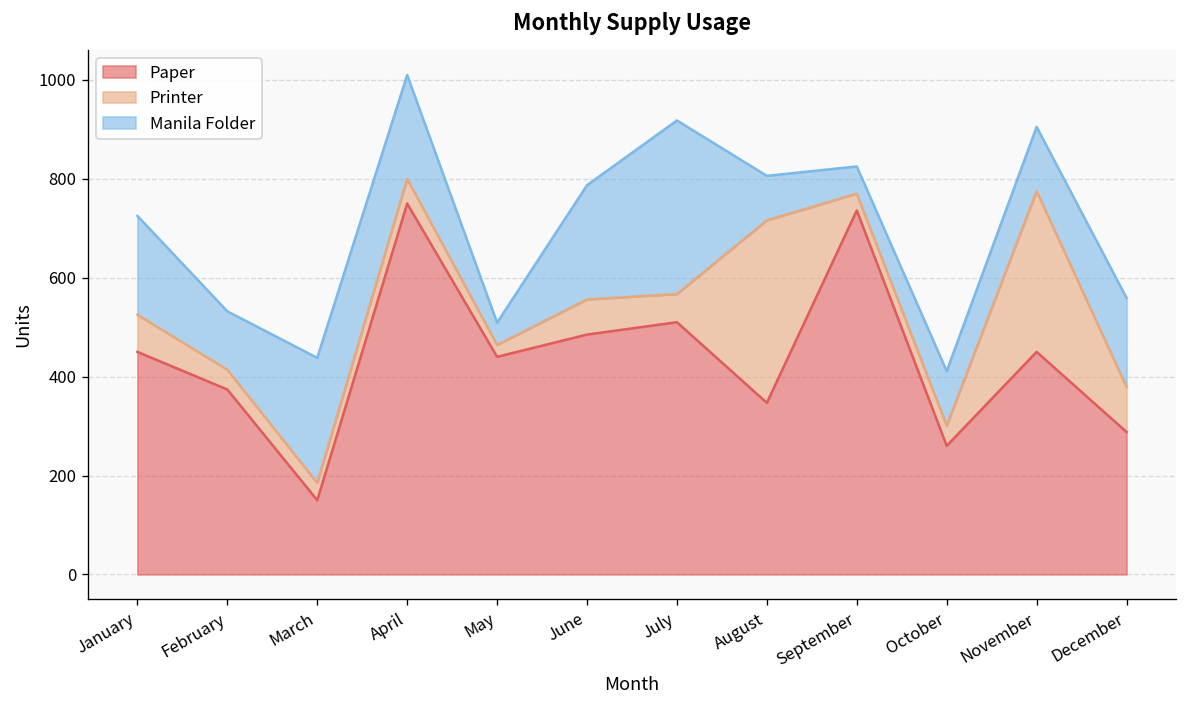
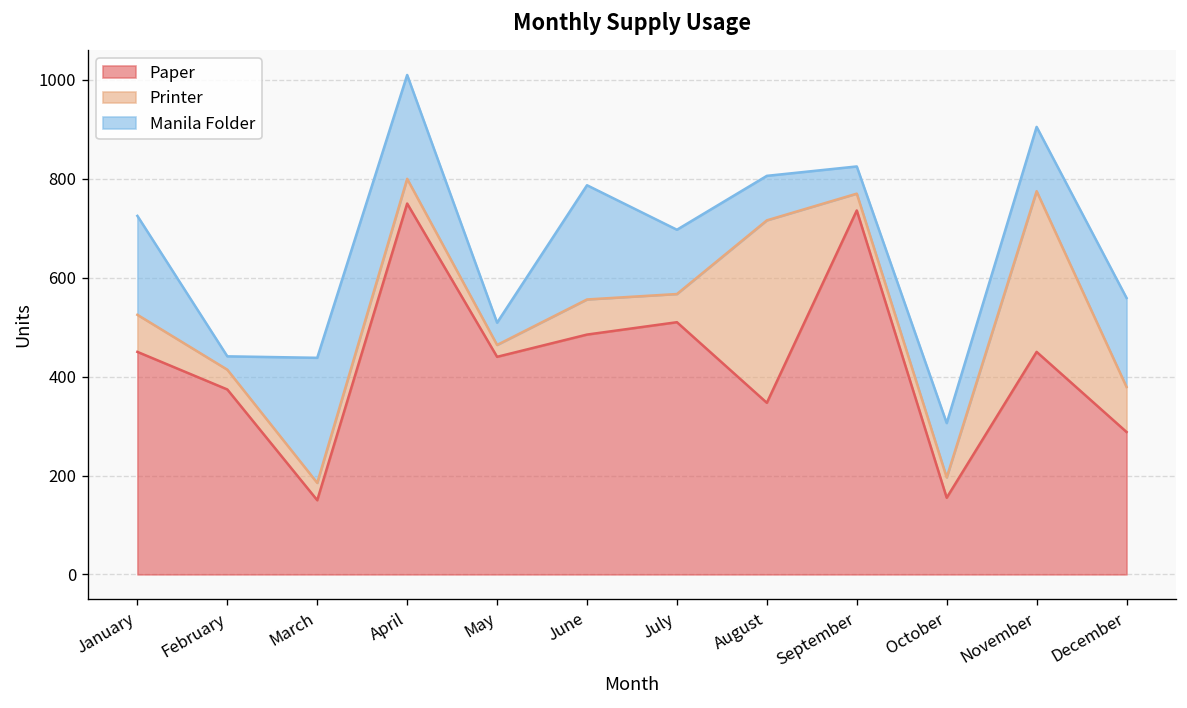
  {
    "Paper": {
      "January": 450,
      "February": 370,
      "March": 150,
      "April": 750,
      "May": 440,
      "June": 490,
      "July": 510,
      "August": 350,
      "September": 740,
-     "October": 260,
+     "October": 160,
      "November": 450,
      "December": 290
    },
    "Printer": {
      "January": 80,
      "February": 40,
      "March": 40,
      "April": 50,
      "May": 20,
      "June": 70,
      "July": 60,
      "August": 370,
      "September": 30,
      "October": 40,
      "November": 330,
      "December": 90
    },
    "Manila Folder": {
      "January": 200,
-     "February": 120,
+     "February": 30,
      "March": 250,
      "April": 210,
      "May": 50,
      "June": 230,
-     "July": 350,
+     "July": 130,
      "August": 90,
      "September": 60,
      "October": 110,
      "November": 130,
      "December": 180
    }
  }
